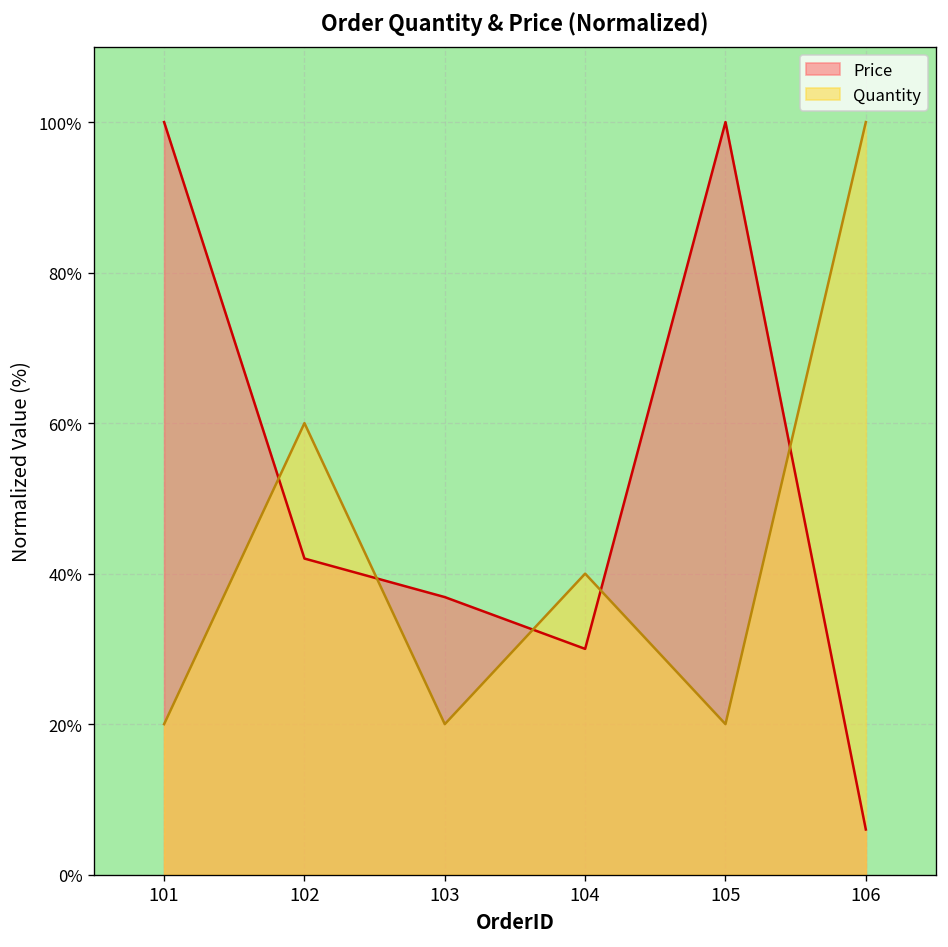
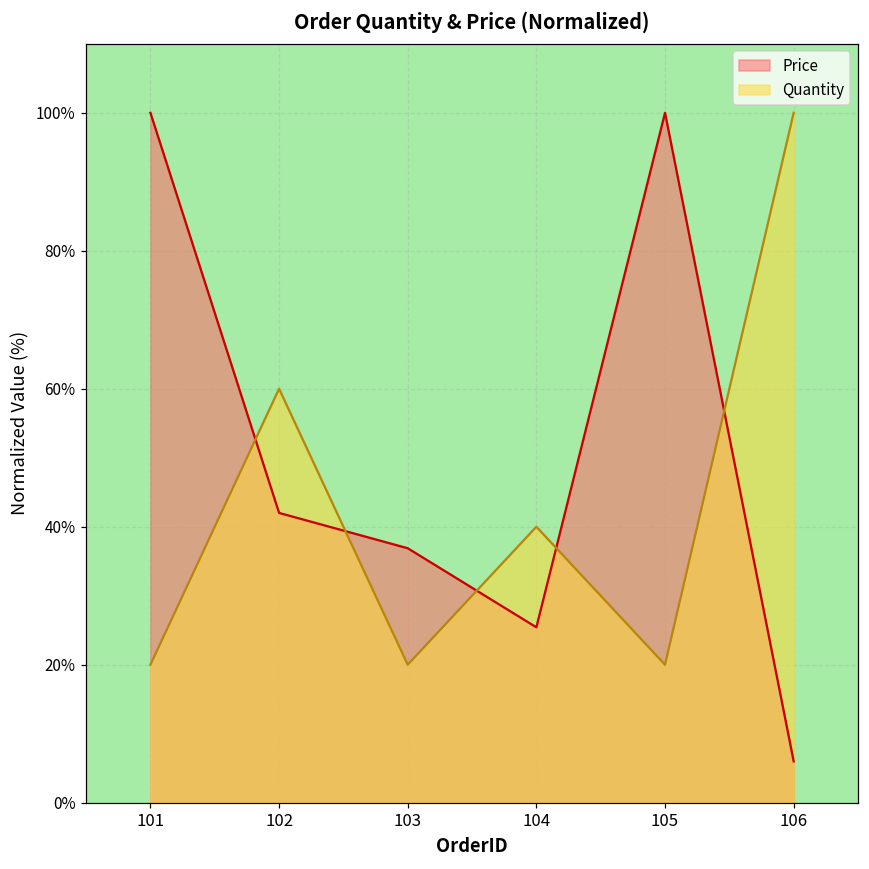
  {
    "Price": {
      "101": "100%",
      "102": "42%",
      "103": "37%",
-     "104": "30%",
+     "104": "25%",
      "105": "100%",
      "106": "6%"
    },
    "Quantity": {
      "101": "20%",
      "102": "60%",
      "103": "20%",
      "104": "40%",
      "105": "20%",
      "106": "100%"
    }
  }
